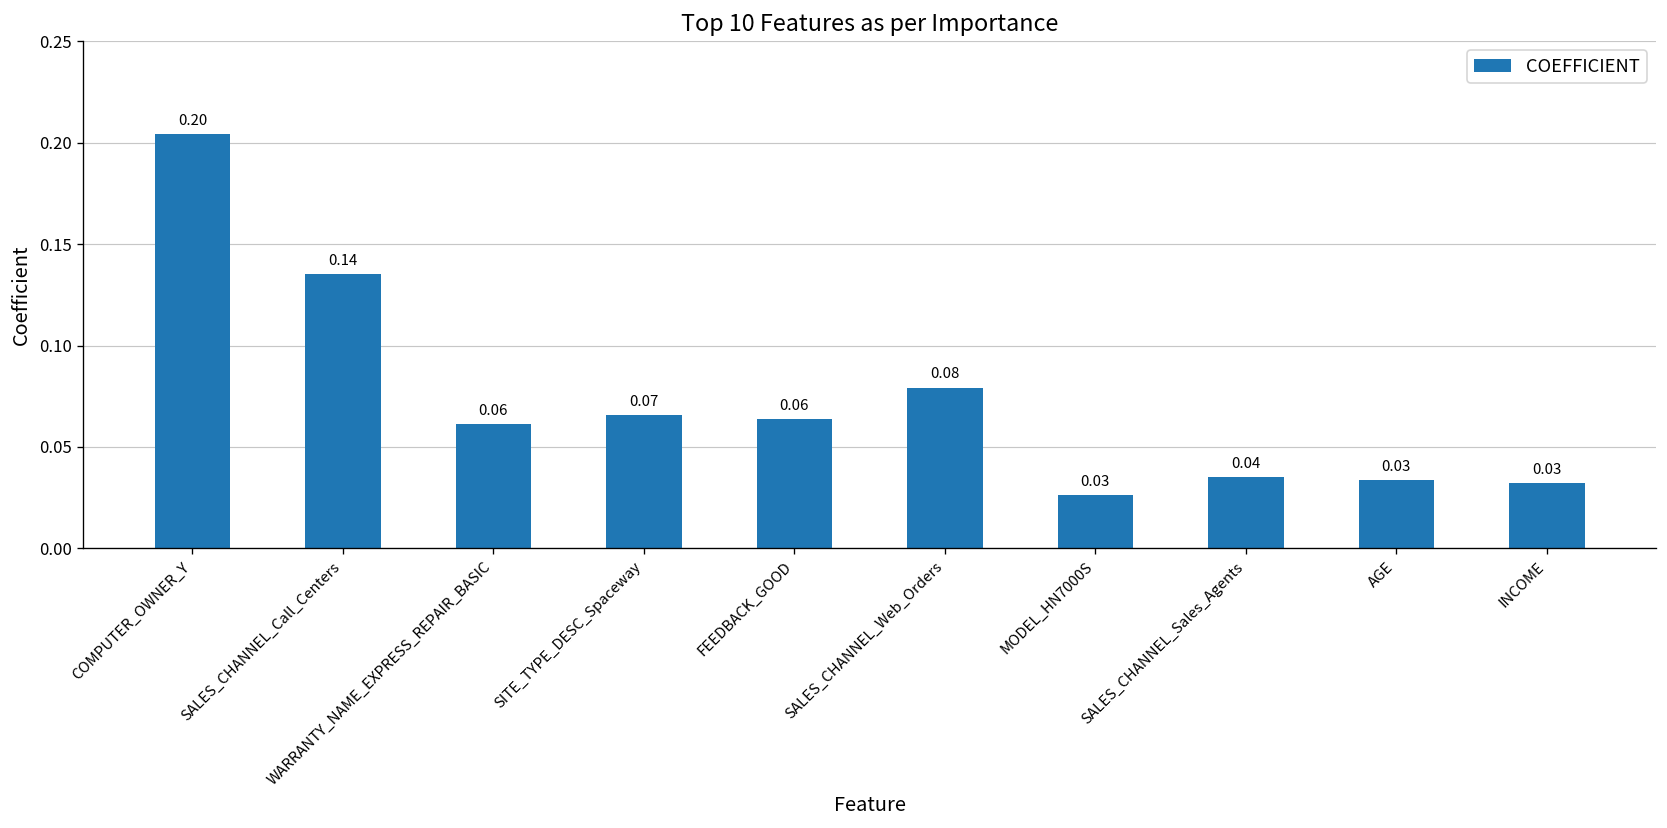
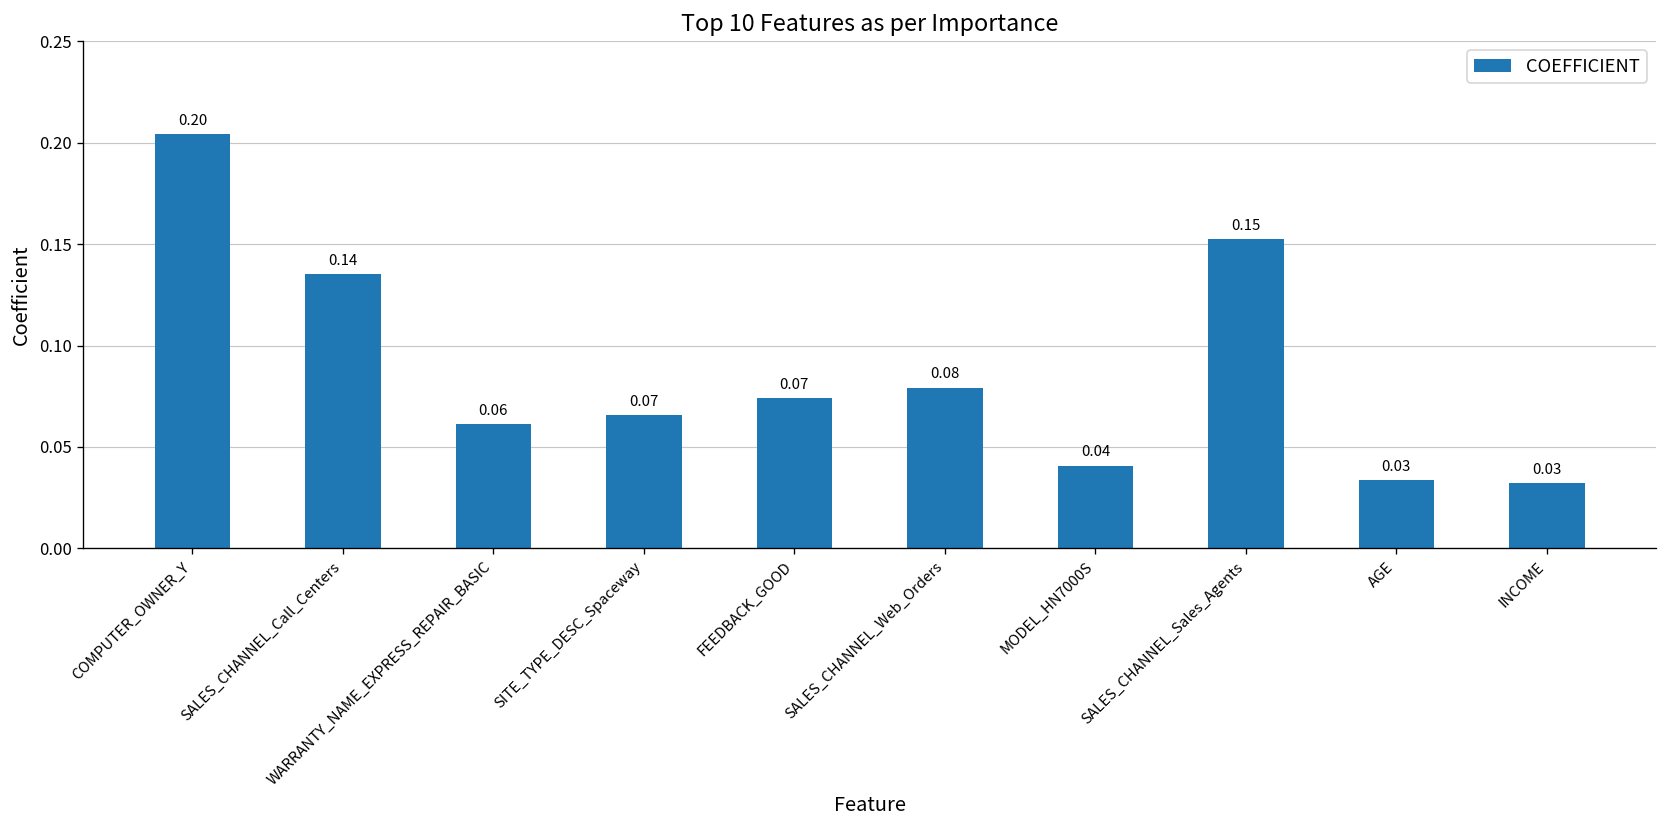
  {
    "COMPUTER_OWNER_Y": 0.20,
    "SALES_CHANNEL_Call_Centers": 0.14,
    "WARRANTY_NAME_EXPRESS_REPAIR_BASIC": 0.06,
    "SITE_TYPE_DESC_Spaceway": 0.07,
-   "FEEDBACK_GOOD": 0.06,
+   "FEEDBACK_GOOD": 0.07,
    "SALES_CHANNEL_Web_Orders": 0.08,
-   "MODEL_HN7000S": 0.03,
-   "SALES_CHANNEL_Sales_Agents": 0.04,
+   "MODEL_HN7000S": 0.04,
+   "SALES_CHANNEL_Sales_Agents": 0.15,
    "AGE": 0.03,
    "INCOME": 0.03
  }
